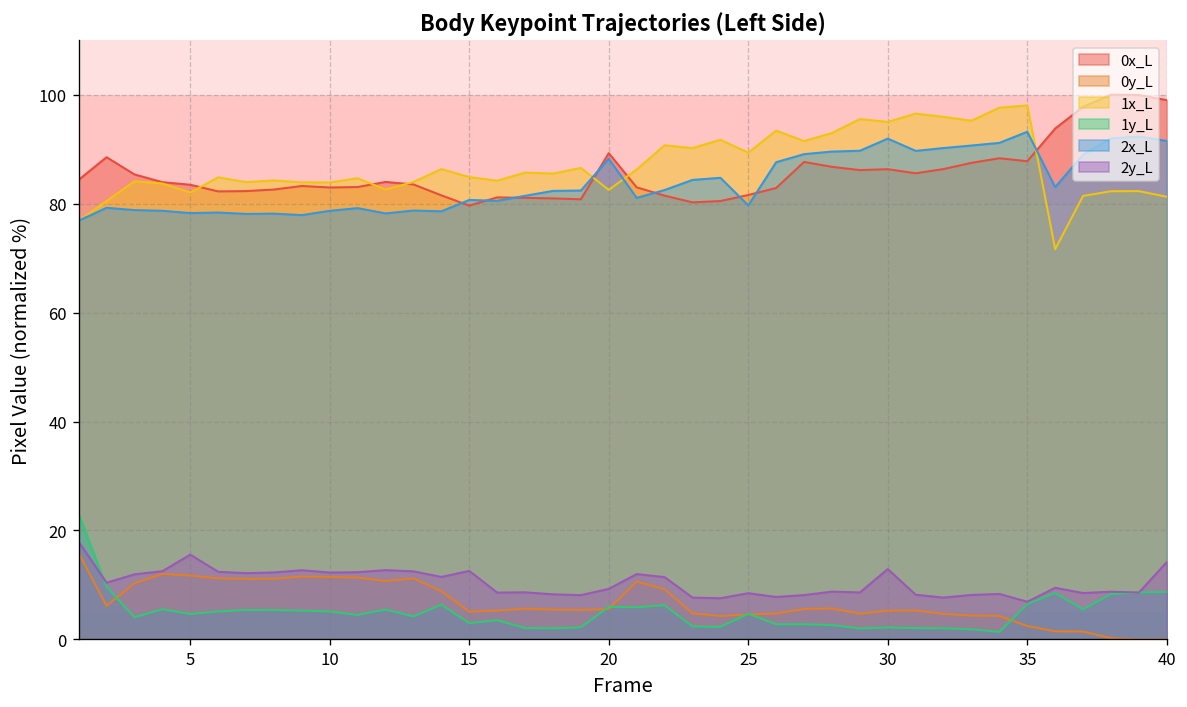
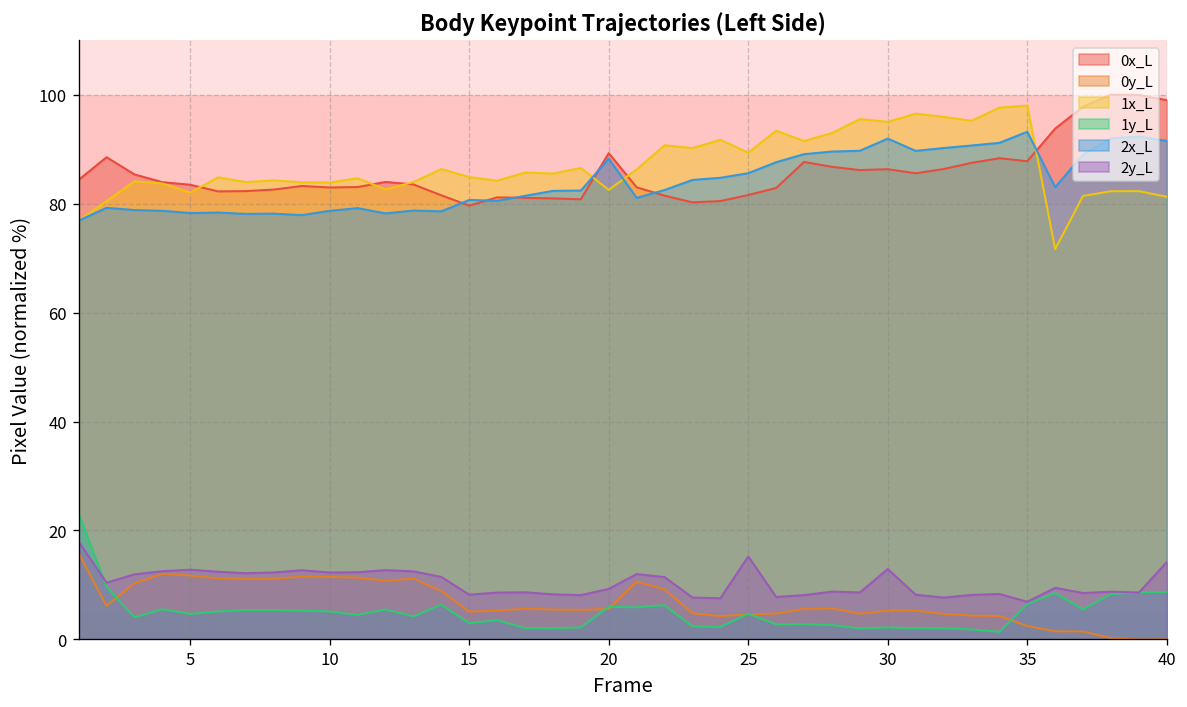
  {
    "1y_L": {
      "5": 5,
      "10": 5,
      "15": 3,
      "30": 2,
      "40": 9
    },
    "2x_L": {
      "5": 78,
      "10": 79,
      "15": 81,
      "20": 88,
-     "25": 80,
+     "25": 86,
      "30": 92,
      "35": 93,
      "40": 91
    },
    "2y_L": {
-     "5": 16,
+     "5": 13,
      "10": 12,
-     "15": 13,
+     "15": 8,
      "20": 9,
-     "25": 8,
+     "25": 15,
      "30": 13,
      "40": 14
    }
  }
